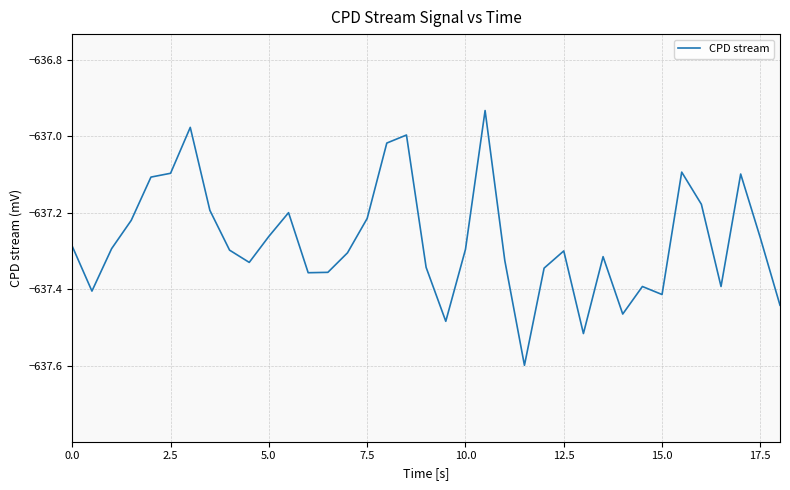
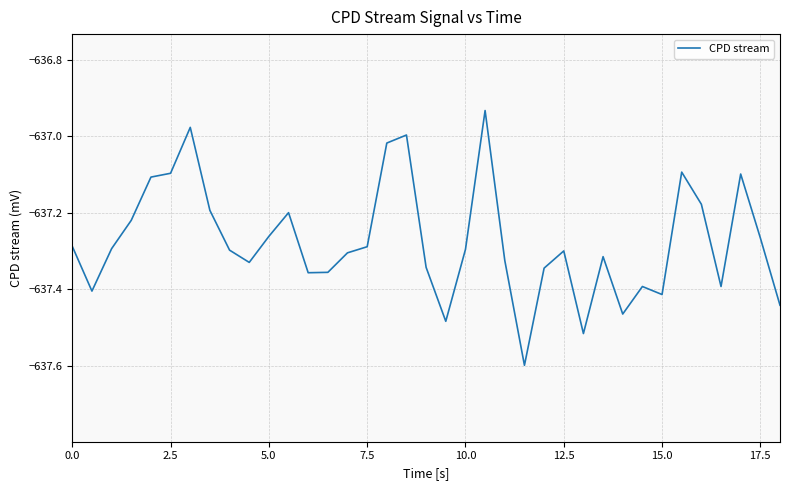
  {
    "0.0": -637.29,
    "2.5": -637.10,
    "5.0": -637.26,
-   "7.5": -637.22,
+   "7.5": -637.29,
    "10.0": -637.30,
    "12.5": -637.30,
    "15.0": -637.41,
    "17.5": -637.27
  }
